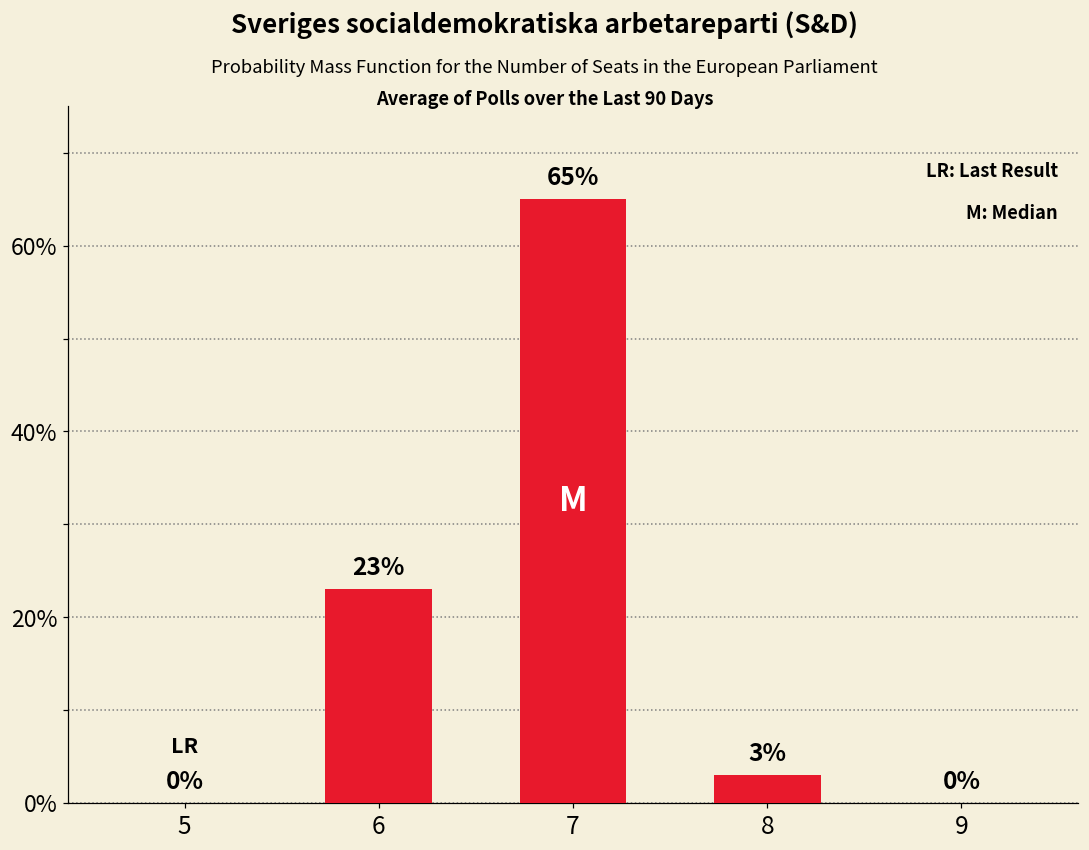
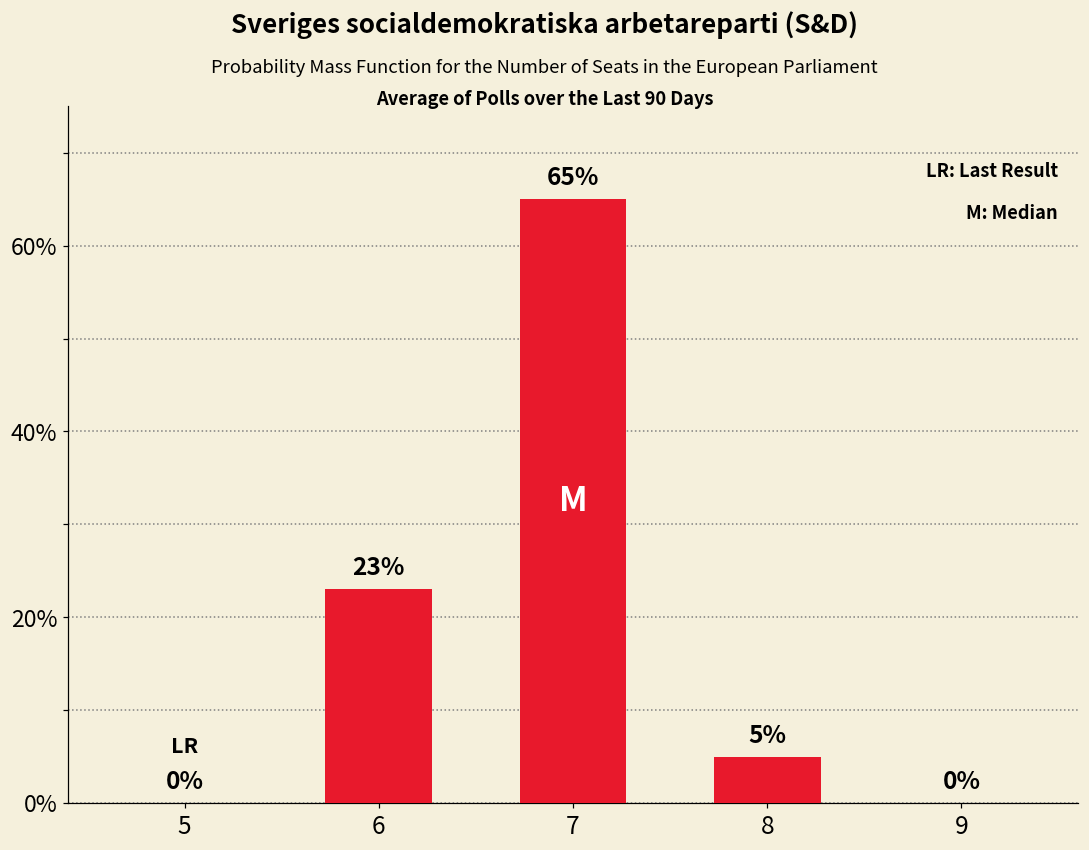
  {
    "5": "0%",
    "6": "23%",
    "7": "65%",
-   "8": "3%",
+   "8": "5%",
    "9": "0%"
  }
